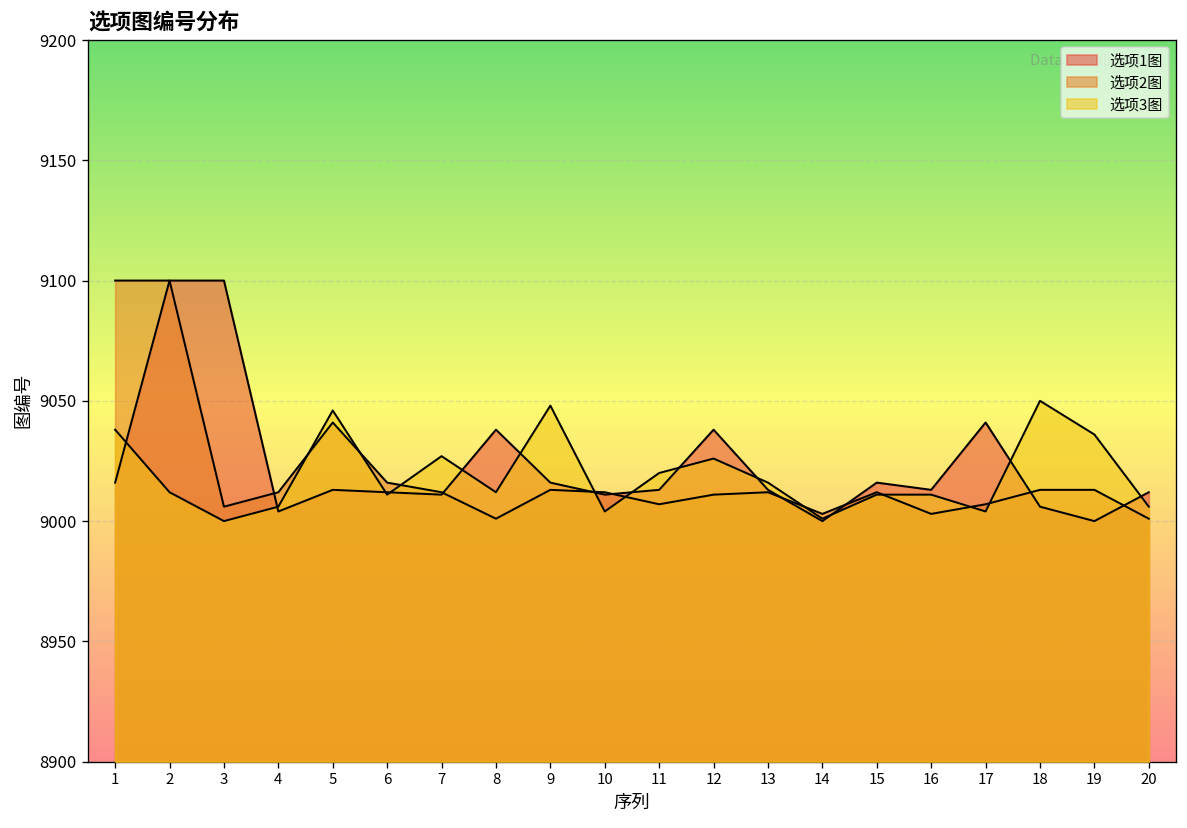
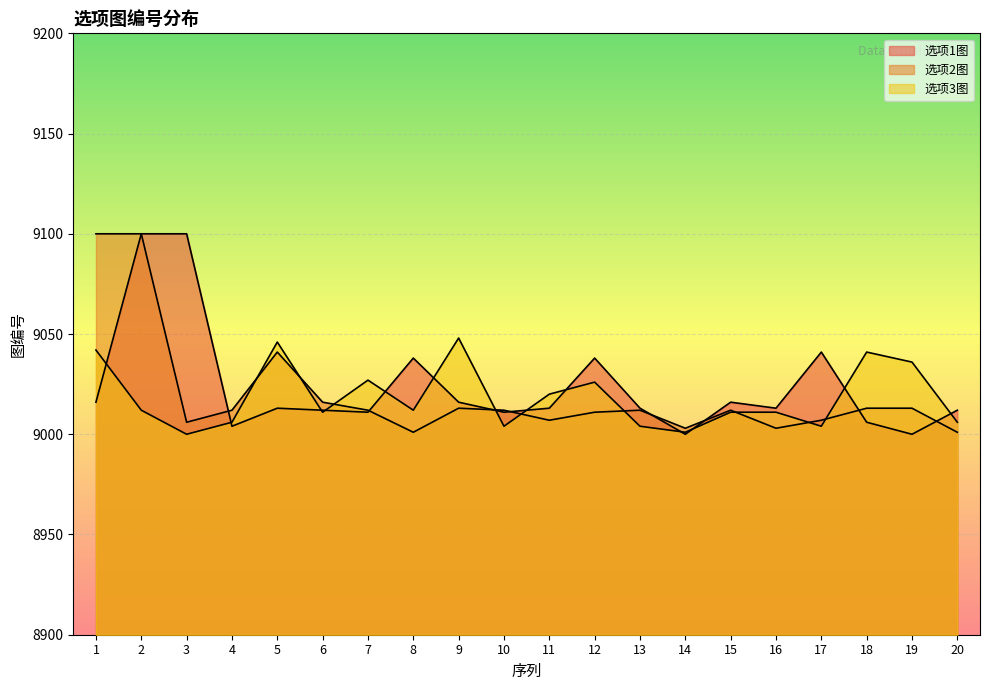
  {
    "选项3图": {
-     "1": 9038,
+     "1": 9042,
      "2": 9012,
      "3": 9000,
      "4": 9006,
      "5": 9046,
      "7": 9027,
      "8": 9012,
      "9": 9048,
      "10": 9004,
      "11": 9020,
      "12": 9026,
-     "13": 9016,
+     "13": 9004,
      "16": 9011,
      "17": 9004,
-     "18": 9050,
+     "18": 9041,
      "19": 9036,
      "20": 9006
    }
  }
